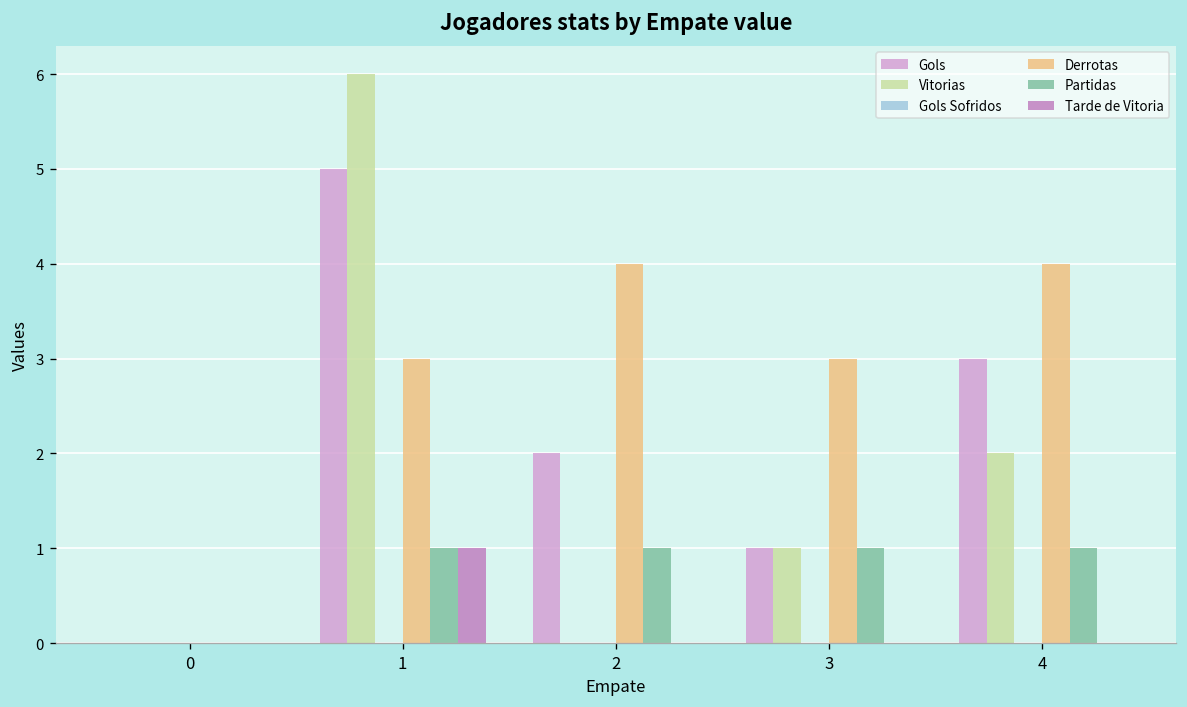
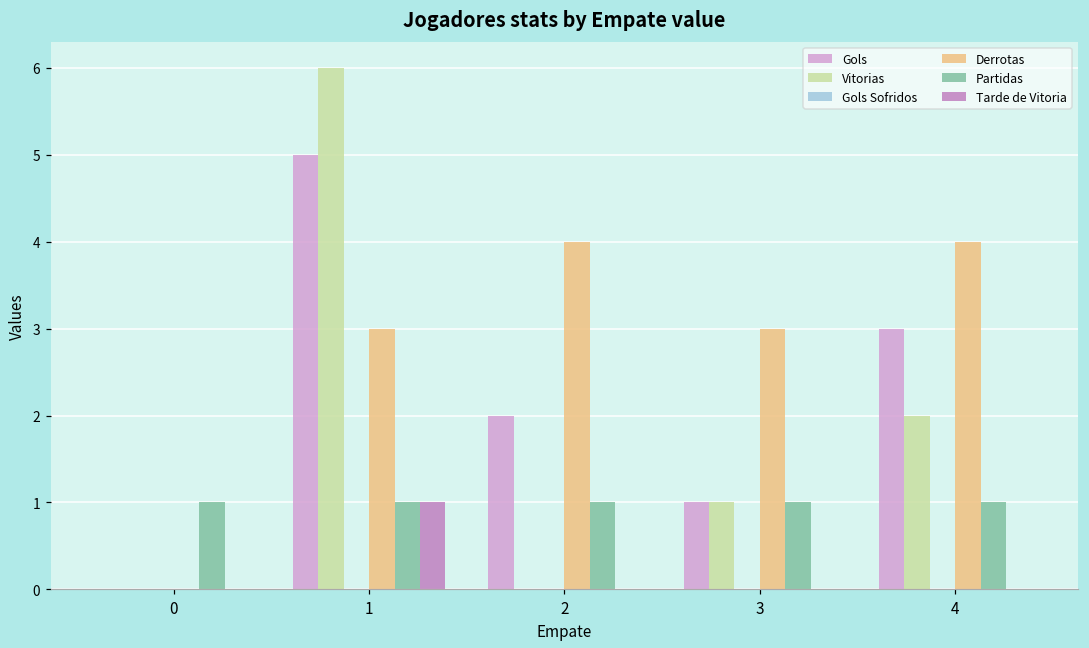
  {
    "Gols Sofridos": {
      "0": 0,
      "1": 0,
      "2": 0,
      "3": 0,
      "4": 0
    },
    "Partidas": {
-     "0": 0,
+     "0": 1,
      "1": 1,
      "2": 1,
      "3": 1,
      "4": 1
    }
  }
